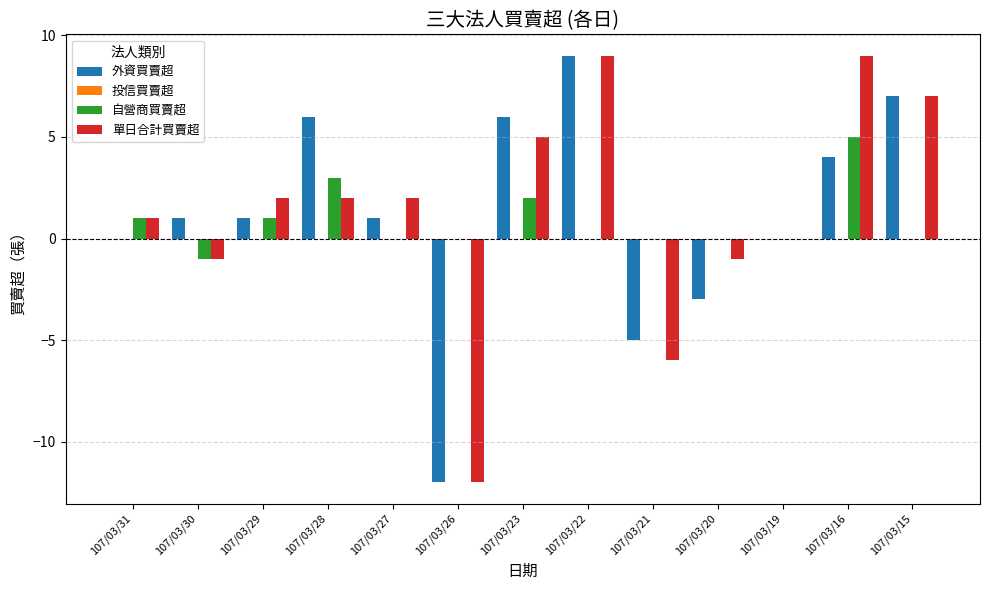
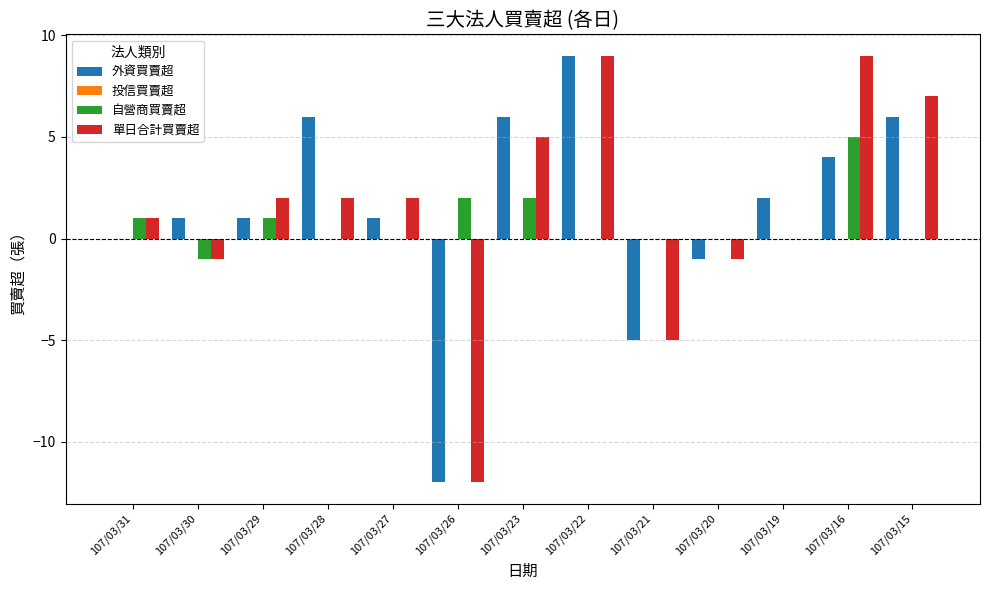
  {
    "外資買賣超": {
      "107/03/31": 0,
      "107/03/30": 1,
      "107/03/29": 1,
      "107/03/28": 6,
      "107/03/27": 1,
      "107/03/26": -12,
      "107/03/23": 6,
      "107/03/22": 9,
      "107/03/21": -5,
-     "107/03/20": -3,
-     "107/03/19": 0,
+     "107/03/20": -1,
+     "107/03/19": 2,
      "107/03/16": 4,
-     "107/03/15": 7
+     "107/03/15": 6
    },
    "投信買賣超": {
      "107/03/31": 0,
      "107/03/30": 0,
      "107/03/29": 0,
      "107/03/28": 0,
      "107/03/27": 0,
      "107/03/26": 0,
      "107/03/23": 0,
      "107/03/22": 0,
      "107/03/21": 0,
      "107/03/20": 0,
      "107/03/19": 0,
      "107/03/16": 0,
      "107/03/15": 0
    },
    "自營商買賣超": {
      "107/03/31": 1,
      "107/03/30": -1,
      "107/03/29": 1,
-     "107/03/28": 3,
+     "107/03/28": 0,
      "107/03/27": 0,
-     "107/03/26": 0,
+     "107/03/26": 2,
      "107/03/23": 2,
      "107/03/22": 0,
      "107/03/21": 0,
      "107/03/20": 0,
      "107/03/19": 0,
      "107/03/16": 5,
      "107/03/15": 0
    },
    "單日合計買賣超": {
      "107/03/31": 1,
      "107/03/30": -1,
      "107/03/29": 2,
      "107/03/28": 2,
      "107/03/27": 2,
      "107/03/26": -12,
      "107/03/23": 5,
      "107/03/22": 9,
-     "107/03/21": -6,
+     "107/03/21": -5,
      "107/03/20": -1,
      "107/03/19": 0,
      "107/03/16": 9,
      "107/03/15": 7
    }
  }
